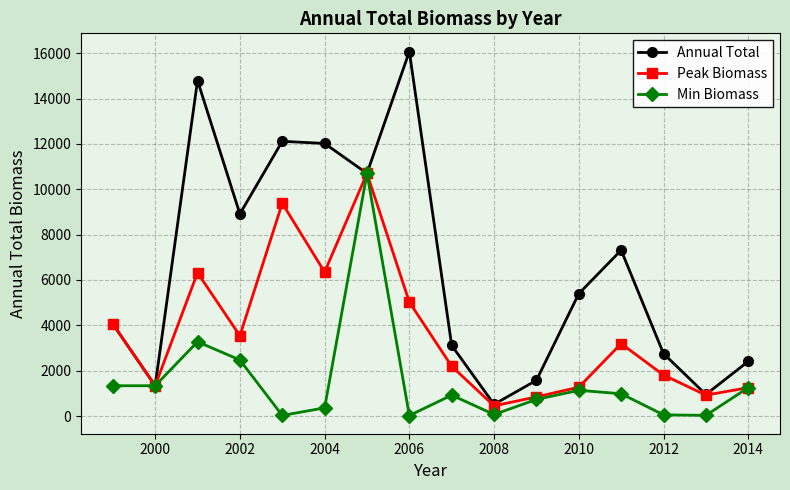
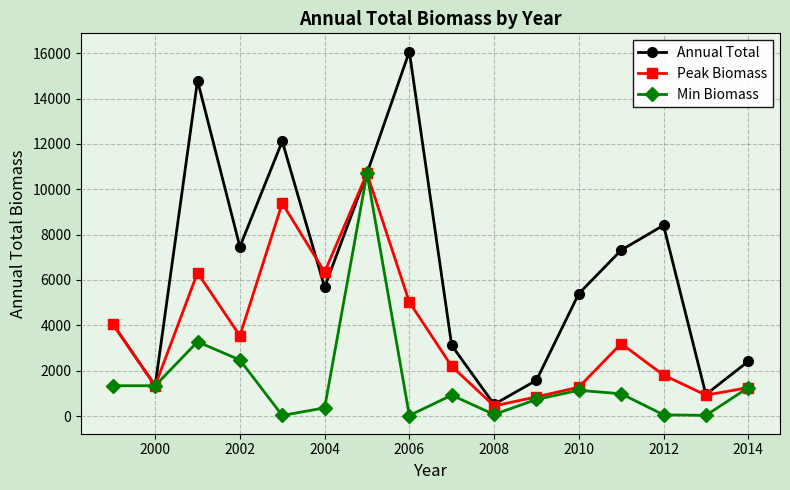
  {
    "Annual Total": {
-     "2002": 8900,
-     "2004": 12000,
+     "2002": 7500,
+     "2004": 5700,
      "2006": 16100,
      "2010": 5400,
-     "2012": 2800,
+     "2012": 8400,
      "2014": 2400
    },
    "Peak Biomass": {
      "2002": 3500,
      "2004": 6400,
      "2006": 5000,
      "2010": 1300,
      "2012": 1800
    },
    "Min Biomass": {
      "2002": 2500,
      "2004": 400,
      "2006": 0,
      "2008": 100,
      "2010": 1100,
      "2012": 100
    }
  }
